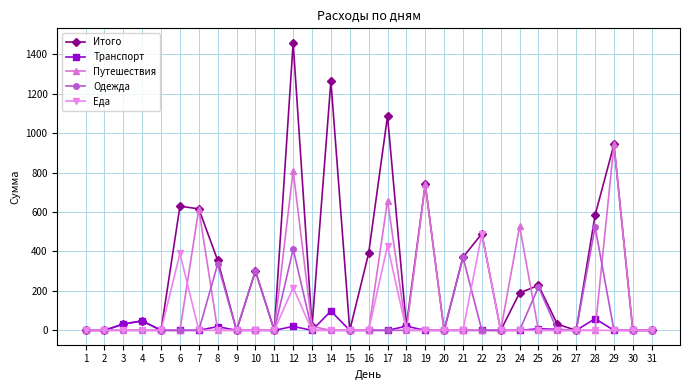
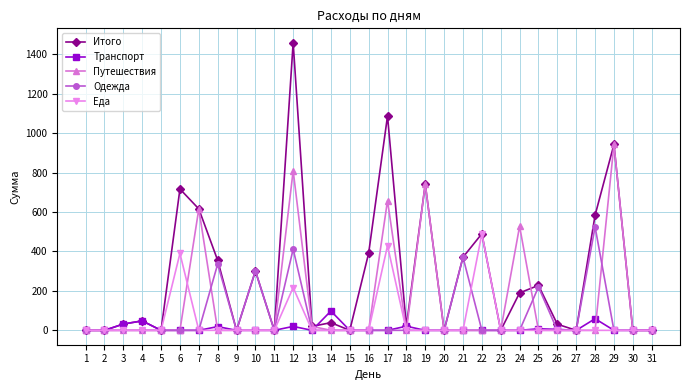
  {
    "Итого": {
-     "6": 630,
+     "6": 720,
      "8": 360,
      "12": 1460,
-     "14": 1260,
+     "14": 40,
      "16": 390,
      "17": 1090,
      "24": 190,
      "26": 30,
      "28": 580
    },
    "Транспорт": {
      "8": 20,
      "12": 20,
      "14": 100,
      "28": 60
    }
  }
